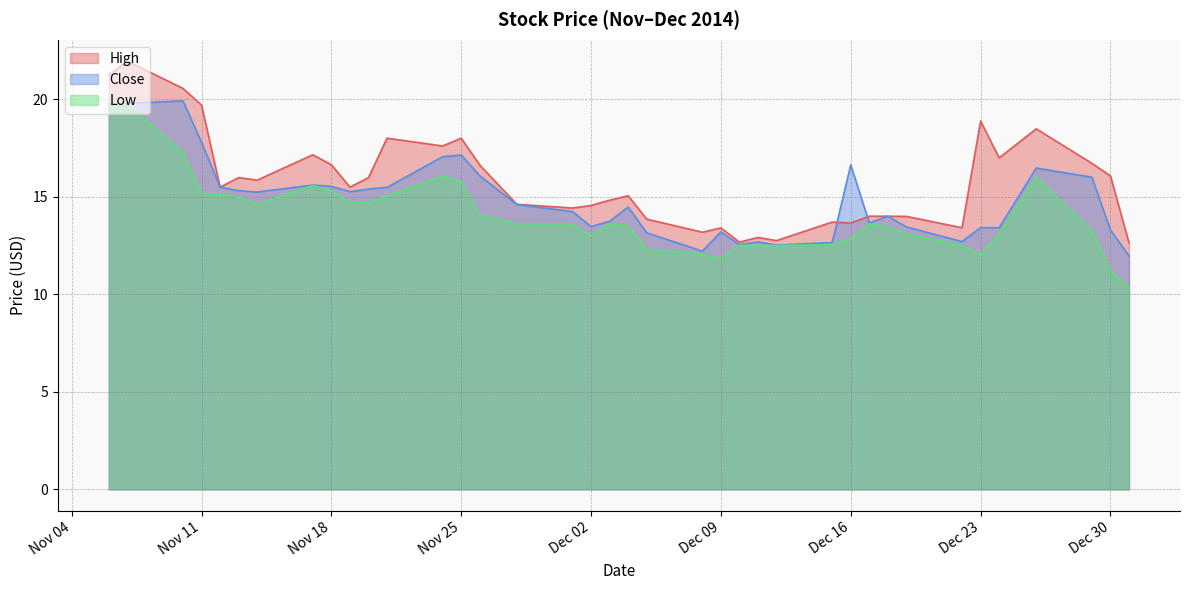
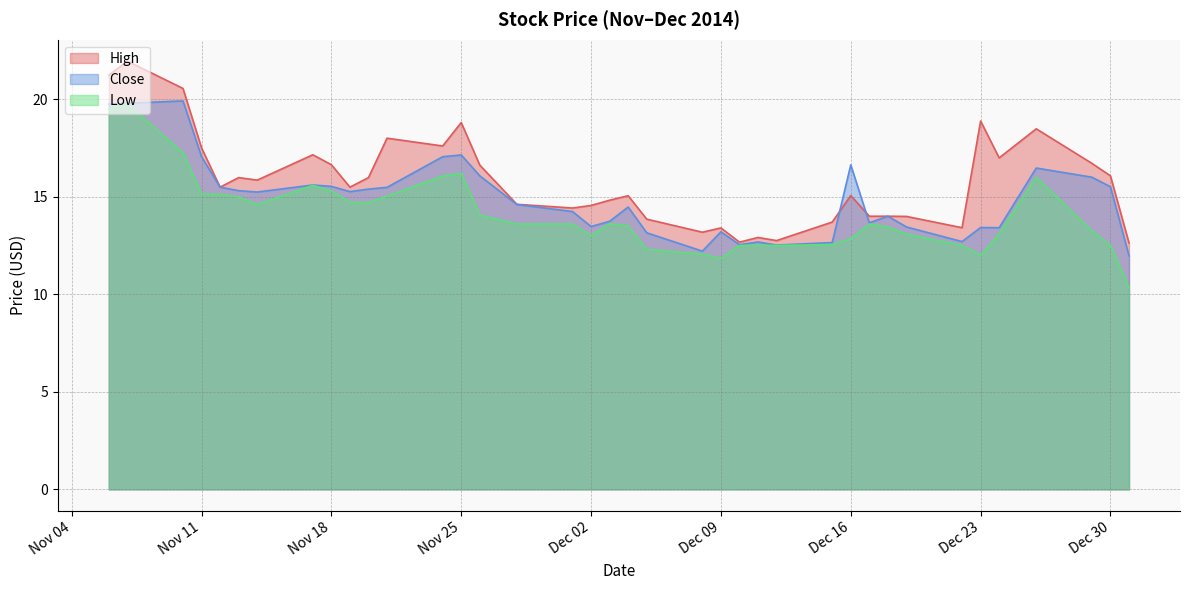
  {
    "High": {
-     "Nov 11": 19.7,
+     "Nov 11": 17.5,
      "Nov 18": 16.6,
-     "Nov 25": 18.0,
+     "Nov 25": 18.8,
      "Dec 02": 14.6,
      "Dec 09": 13.4,
-     "Dec 16": 13.7,
+     "Dec 16": 15.1,
      "Dec 23": 18.9,
      "Dec 30": 16.1
    },
    "Close": {
-     "Nov 11": 17.8,
+     "Nov 11": 17.1,
      "Nov 18": 15.5,
      "Nov 25": 17.1,
      "Dec 02": 13.5,
      "Dec 09": 13.2,
      "Dec 16": 16.6,
      "Dec 23": 13.4,
-     "Dec 30": 13.3
+     "Dec 30": 15.5
    },
    "Low": {
      "Nov 11": 15.1,
      "Nov 18": 15.3,
-     "Nov 25": 15.8,
+     "Nov 25": 16.2,
      "Dec 02": 13.0,
      "Dec 09": 11.8,
      "Dec 16": 12.8,
      "Dec 23": 12.0,
-     "Dec 30": 11.2
+     "Dec 30": 12.5
    }
  }
